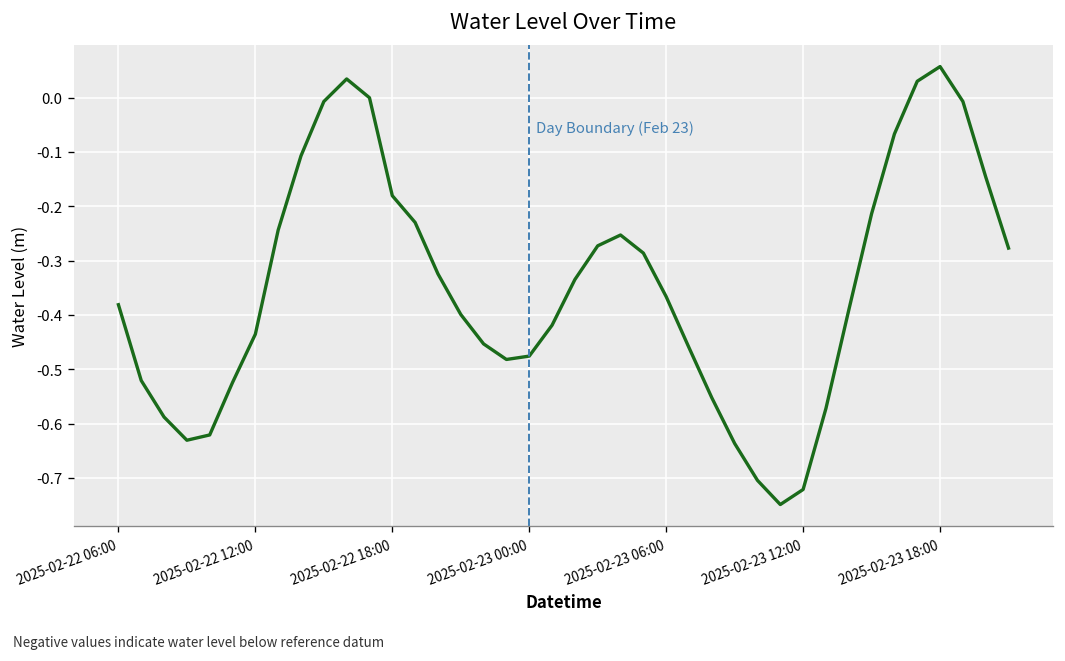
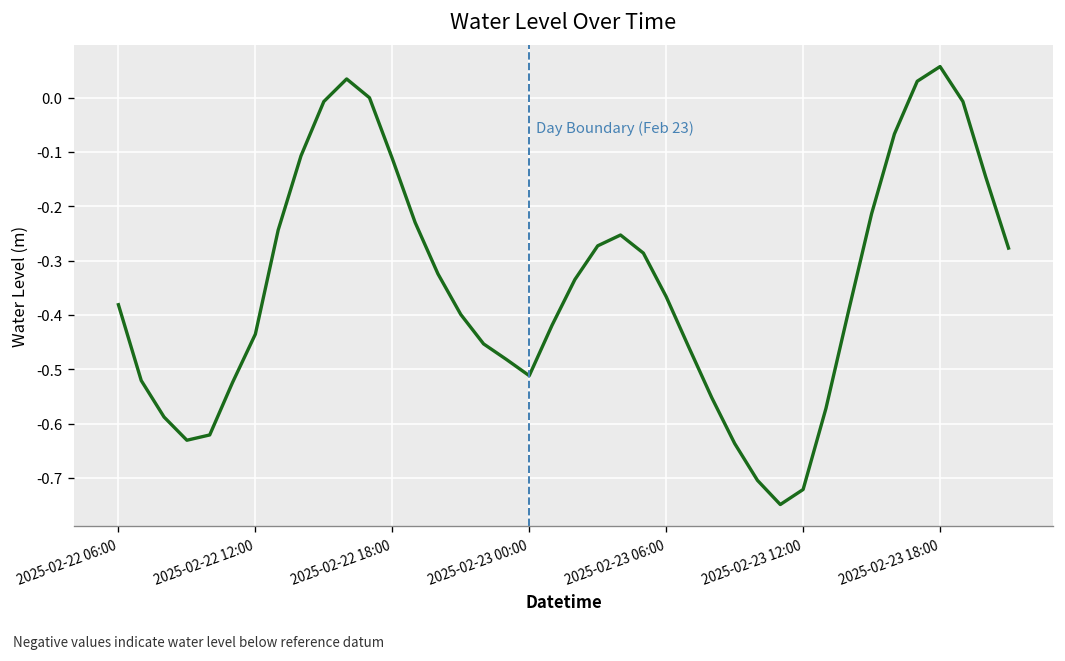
  {
    "2025-02-22 06:00": -0.38,
    "2025-02-22 12:00": -0.44,
-   "2025-02-22 18:00": -0.18,
-   "2025-02-23 00:00": -0.48,
+   "2025-02-22 18:00": -0.11,
+   "2025-02-23 00:00": -0.51,
    "2025-02-23 06:00": -0.37,
    "2025-02-23 12:00": -0.72,
    "2025-02-23 18:00": 0.06
  }
